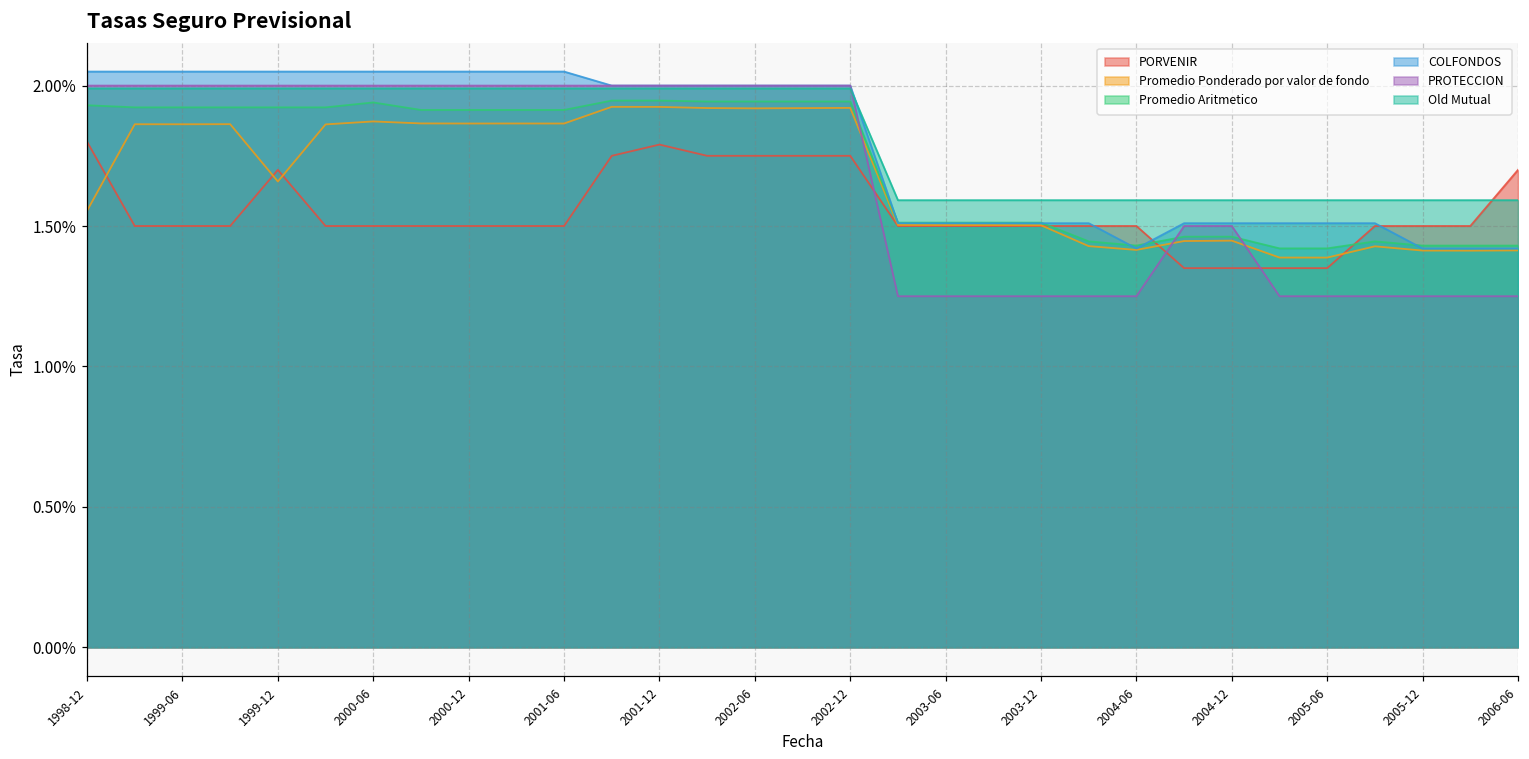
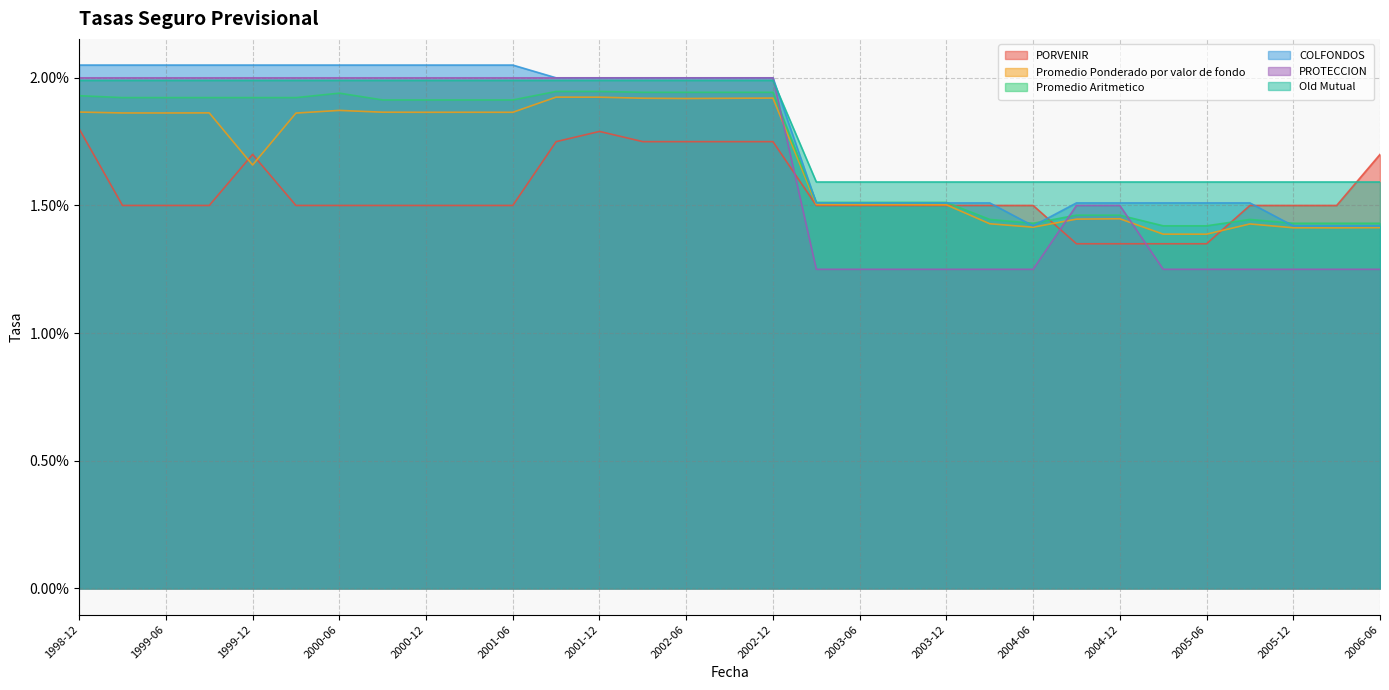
  {
    "PORVENIR": {
      "1998-12": "1.80%",
      "1999-06": "1.50%",
      "1999-12": "1.70%",
      "2000-06": "1.50%",
      "2000-12": "1.50%",
      "2001-06": "1.50%",
      "2001-12": "1.79%",
      "2002-06": "1.75%",
      "2002-12": "1.75%",
      "2004-06": "1.50%",
      "2004-12": "1.35%",
      "2005-06": "1.35%",
      "2005-12": "1.50%",
      "2006-06": "1.70%"
    },
    "Promedio Ponderado por valor de fondo": {
-     "1998-12": "1.55%",
+     "1998-12": "1.87%",
      "1999-06": "1.86%",
      "1999-12": "1.66%",
      "2000-06": "1.87%",
      "2000-12": "1.86%",
      "2001-06": "1.86%",
      "2001-12": "1.92%",
      "2002-06": "1.92%",
      "2002-12": "1.92%",
      "2004-12": "1.45%",
      "2005-06": "1.39%"
    },
    "PROTECCION": {
      "1998-12": "2.00%",
      "1999-06": "2.00%",
      "1999-12": "2.00%",
      "2000-06": "2.00%",
      "2000-12": "2.00%",
      "2001-06": "2.00%",
      "2003-06": "1.25%",
      "2003-12": "1.25%",
      "2004-06": "1.25%",
      "2004-12": "1.50%",
      "2005-06": "1.25%",
      "2005-12": "1.25%",
      "2006-06": "1.25%"
    }
  }
